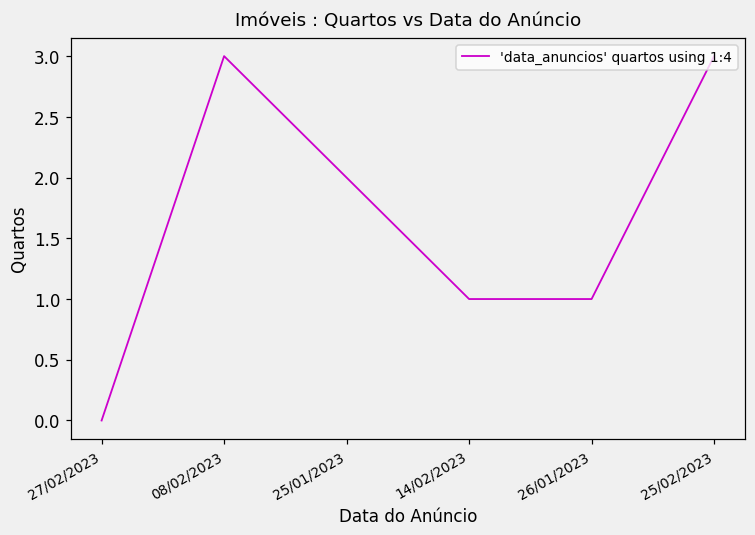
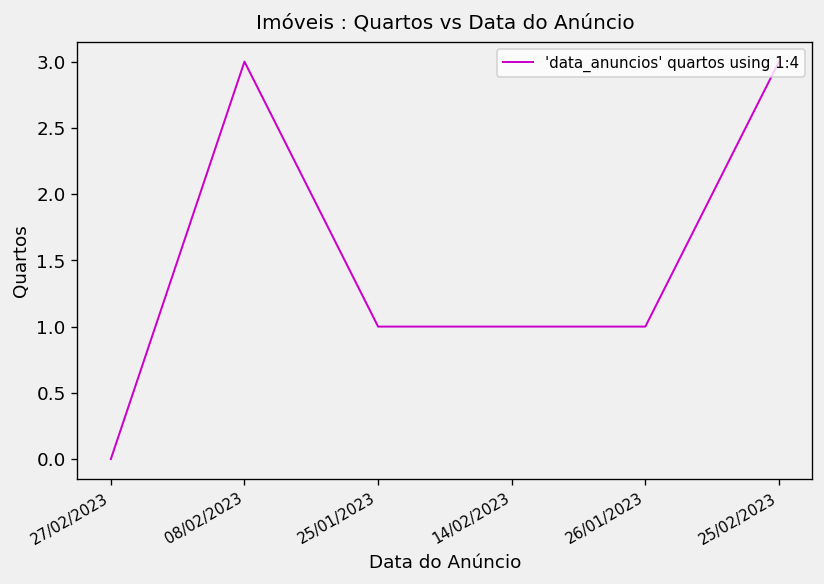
  {
    "27/02/2023": 0,
    "08/02/2023": 3,
-   "25/01/2023": 2,
+   "25/01/2023": 1,
    "14/02/2023": 1,
    "26/01/2023": 1
  }
